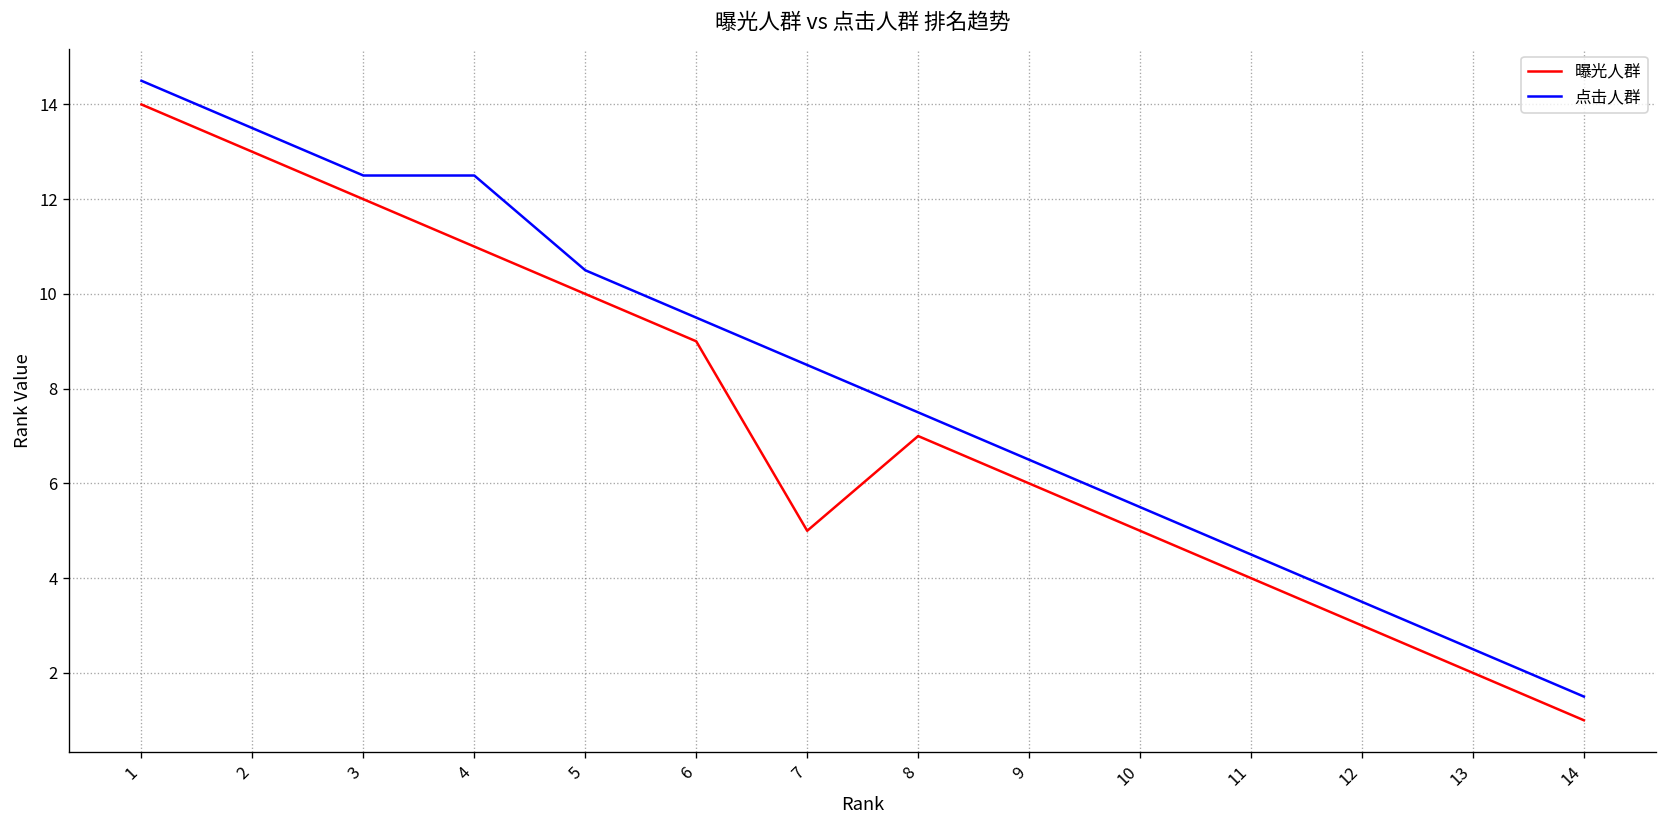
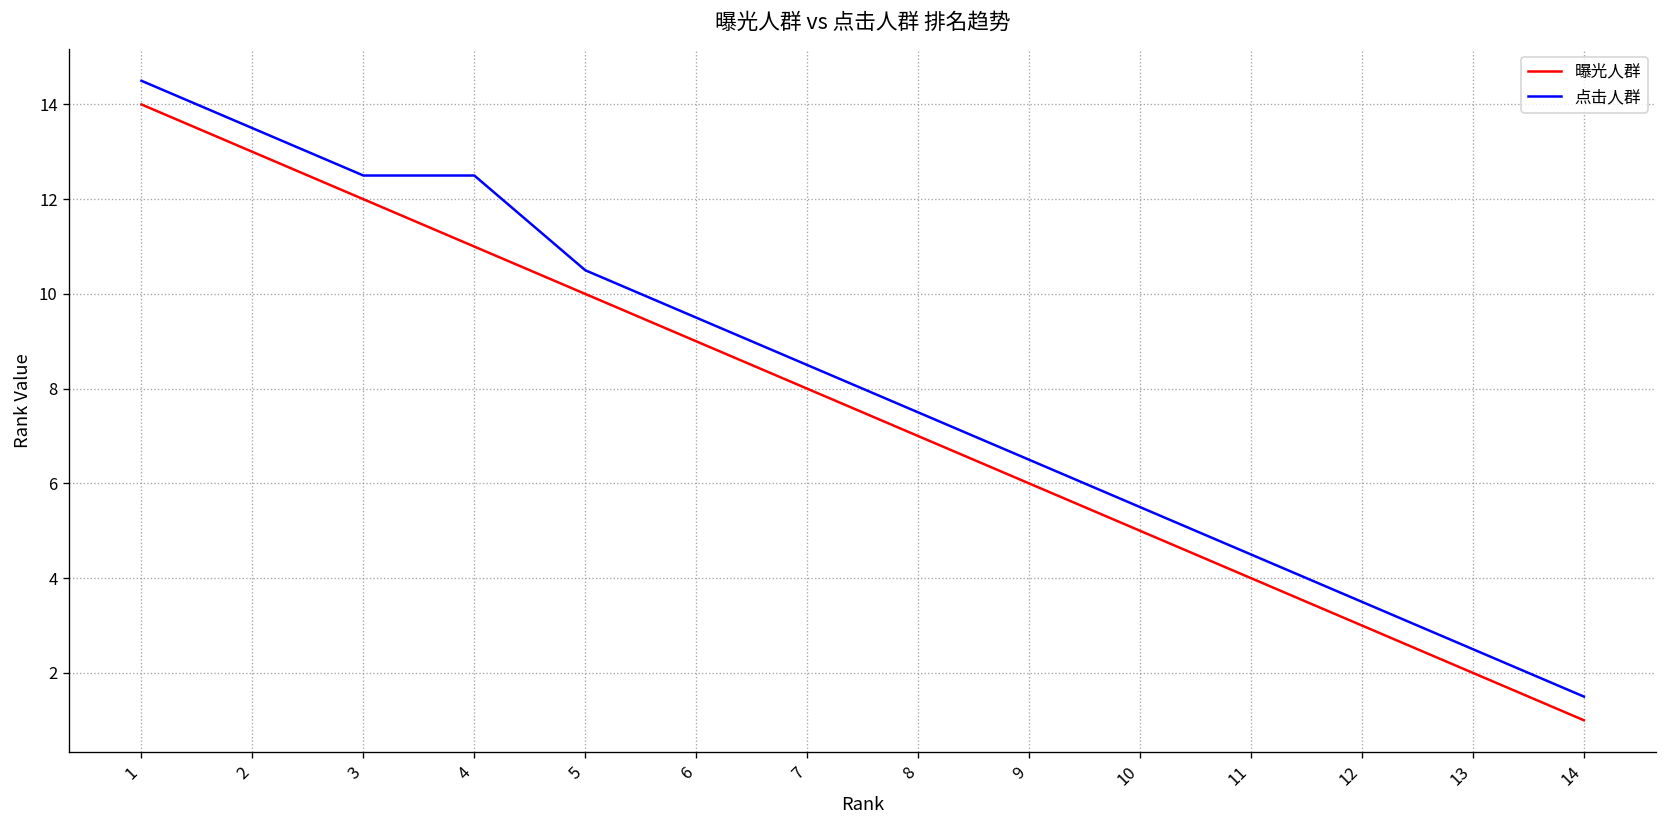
  {
    "曝光人群": {
      "1": 14.0,
      "2": 13.0,
      "3": 12.0,
      "4": 11.0,
      "5": 10.0,
      "6": 9.0,
-     "7": 5.0,
+     "7": 8.0,
      "8": 7.0,
      "9": 6.0,
      "10": 5.0,
      "11": 4.0,
      "12": 3.0,
      "13": 2.0,
      "14": 1.0
    },
    "点击人群": {
      "1": 14.5,
      "2": 13.5,
      "3": 12.5,
      "4": 12.5,
      "5": 10.5,
      "6": 9.5,
      "7": 8.5,
      "8": 7.5,
      "9": 6.5,
      "10": 5.5,
      "11": 4.5,
      "12": 3.5,
      "13": 2.5,
      "14": 1.5
    }
  }
